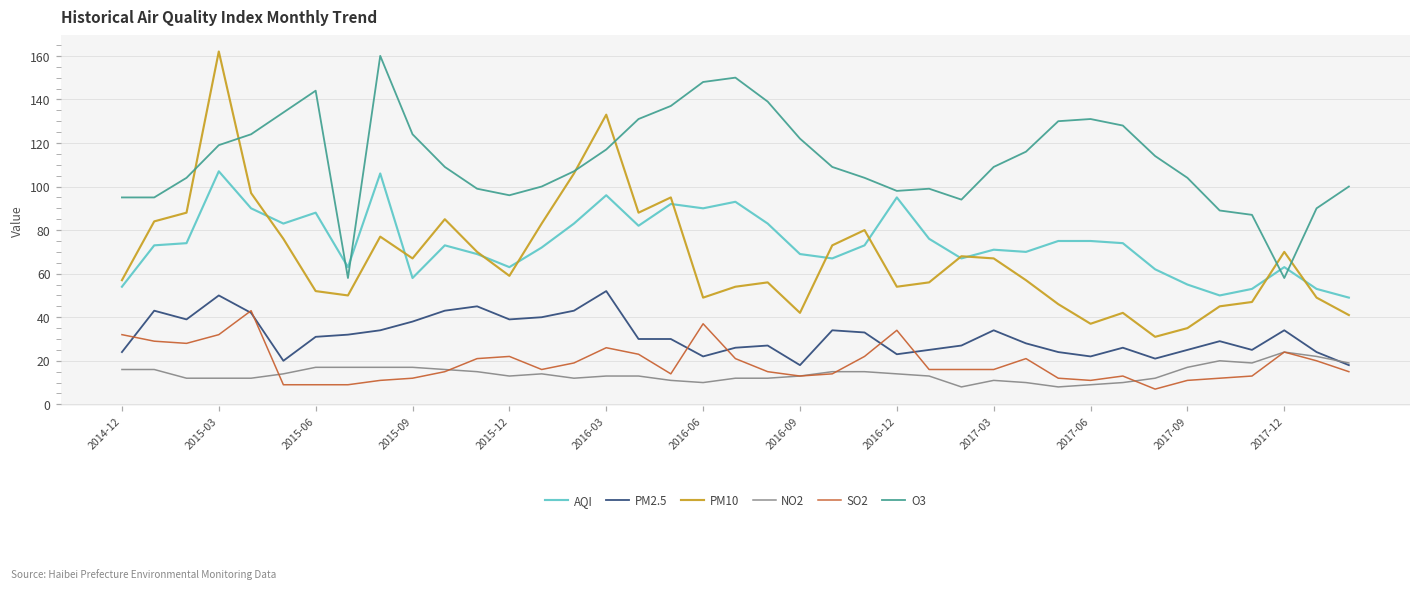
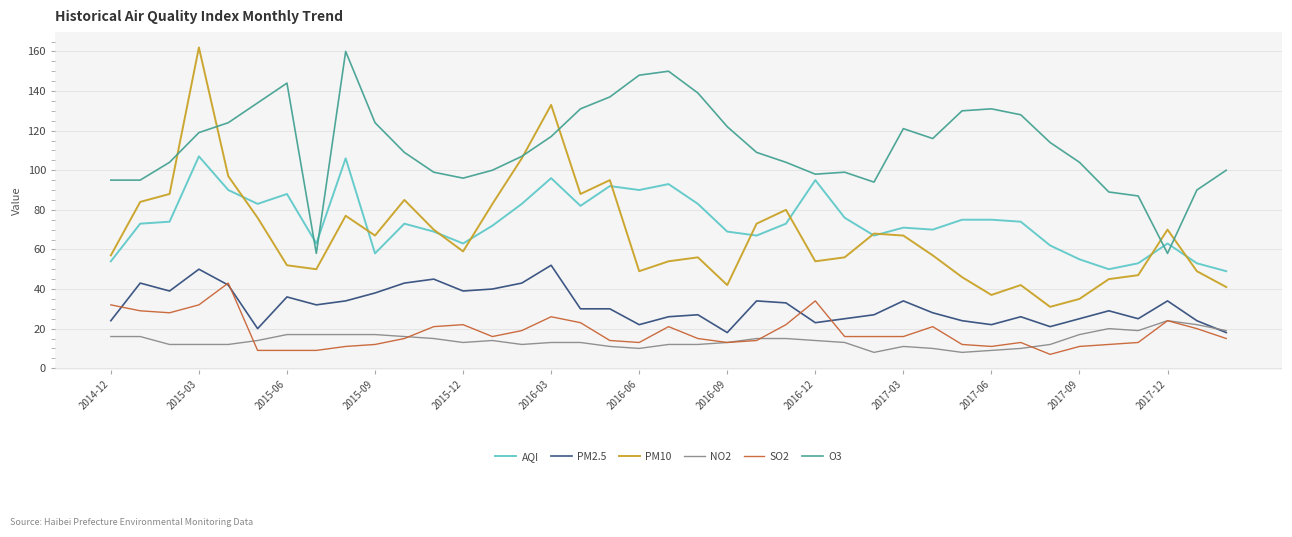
  {
    "AQI": {
      "2014-12": 54,
      "2015-03": 107,
      "2015-06": 88,
      "2015-09": 58,
      "2015-12": 63,
      "2016-03": 96,
      "2016-06": 90,
      "2016-09": 69,
      "2016-12": 95,
      "2017-03": 71,
      "2017-06": 75,
      "2017-09": 55,
      "2017-12": 63
    },
    "PM2.5": {
      "2014-12": 24,
      "2015-03": 50,
-     "2015-06": 31,
+     "2015-06": 36,
      "2015-09": 38,
      "2015-12": 39,
      "2016-03": 52,
      "2016-06": 22,
      "2016-09": 18,
      "2016-12": 23,
      "2017-03": 34,
      "2017-06": 22,
      "2017-09": 25,
      "2017-12": 34
    },
    "PM10": {
      "2014-12": 57,
      "2015-03": 162,
      "2015-06": 52,
      "2015-09": 67,
      "2015-12": 59,
      "2016-03": 133,
      "2016-06": 49,
      "2016-09": 42,
      "2016-12": 54,
      "2017-03": 67,
      "2017-06": 37,
      "2017-09": 35,
      "2017-12": 70
    },
    "NO2": {
      "2014-12": 16,
      "2015-03": 12,
      "2015-06": 17,
      "2015-09": 17,
      "2015-12": 13,
      "2016-03": 13,
      "2016-06": 10,
      "2016-12": 14,
      "2017-03": 11,
      "2017-06": 9,
      "2017-09": 17
    },
    "SO2": {
      "2014-12": 32,
      "2015-03": 32,
      "2015-06": 9,
      "2015-09": 12,
      "2015-12": 22,
      "2016-03": 26,
-     "2016-06": 37,
+     "2016-06": 13,
      "2016-12": 34,
      "2017-03": 16,
      "2017-06": 11,
      "2017-09": 11
    },
    "O3": {
      "2014-12": 95,
      "2015-03": 119,
      "2015-06": 144,
      "2015-09": 124,
      "2015-12": 96,
      "2016-03": 117,
      "2016-06": 148,
      "2016-09": 122,
      "2016-12": 98,
-     "2017-03": 109,
+     "2017-03": 121,
      "2017-06": 131,
      "2017-09": 104,
      "2017-12": 58
    }
  }
